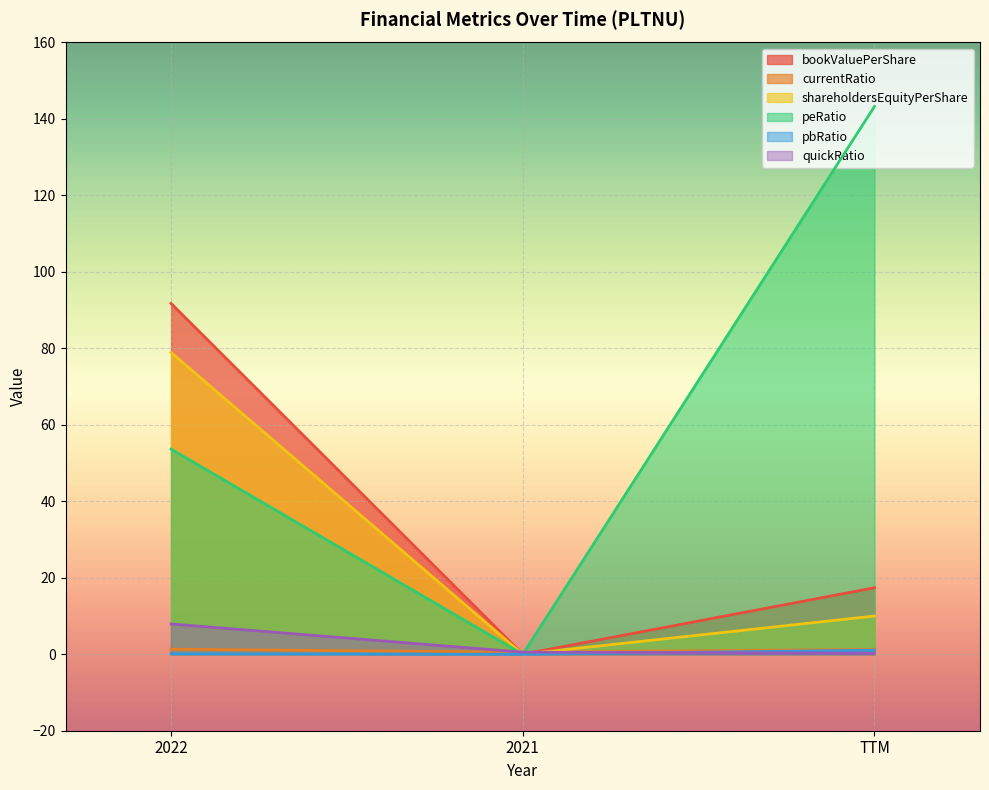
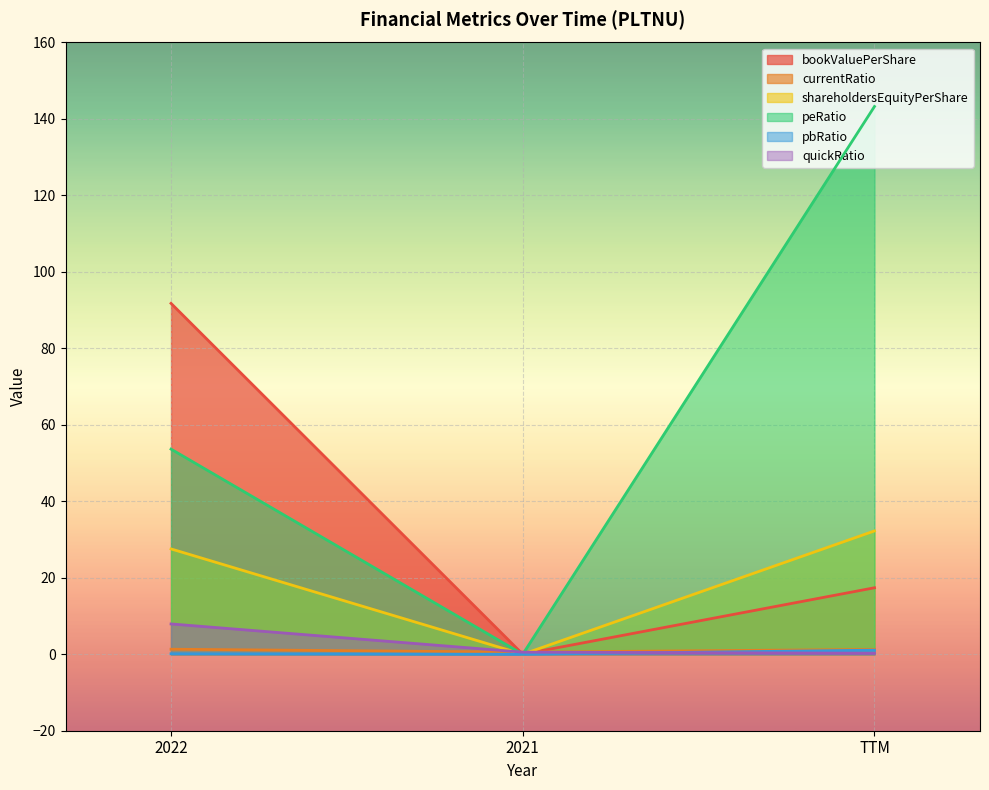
  {
    "shareholdersEquityPerShare": {
-     "2022": 79,
-     "TTM": 10
+     "2022": 28,
+     "TTM": 32
    },
    "peRatio": {
      "2022": 54
    },
    "pbRatio": {
      "2022": 0
    },
    "quickRatio": {
      "2022": 8,
      "TTM": 0
    }
  }
